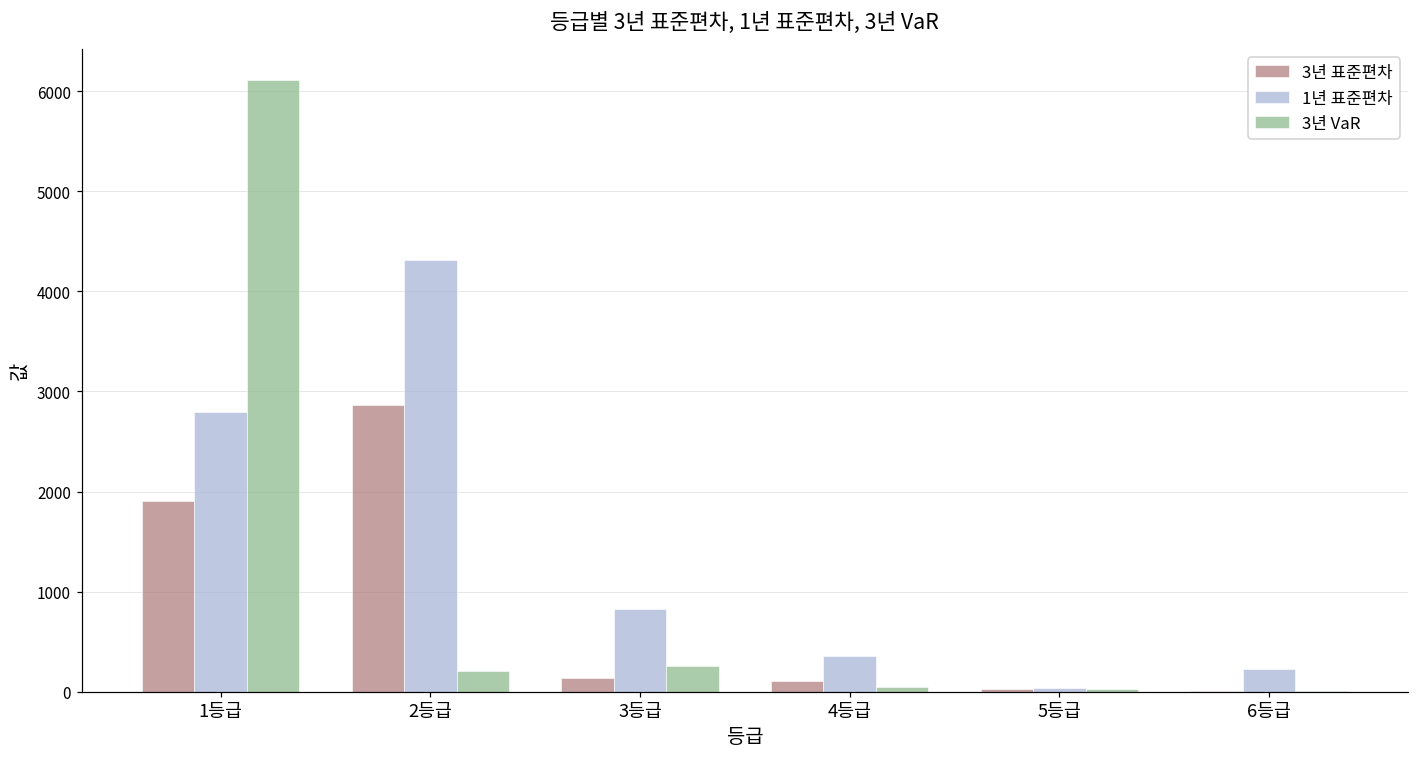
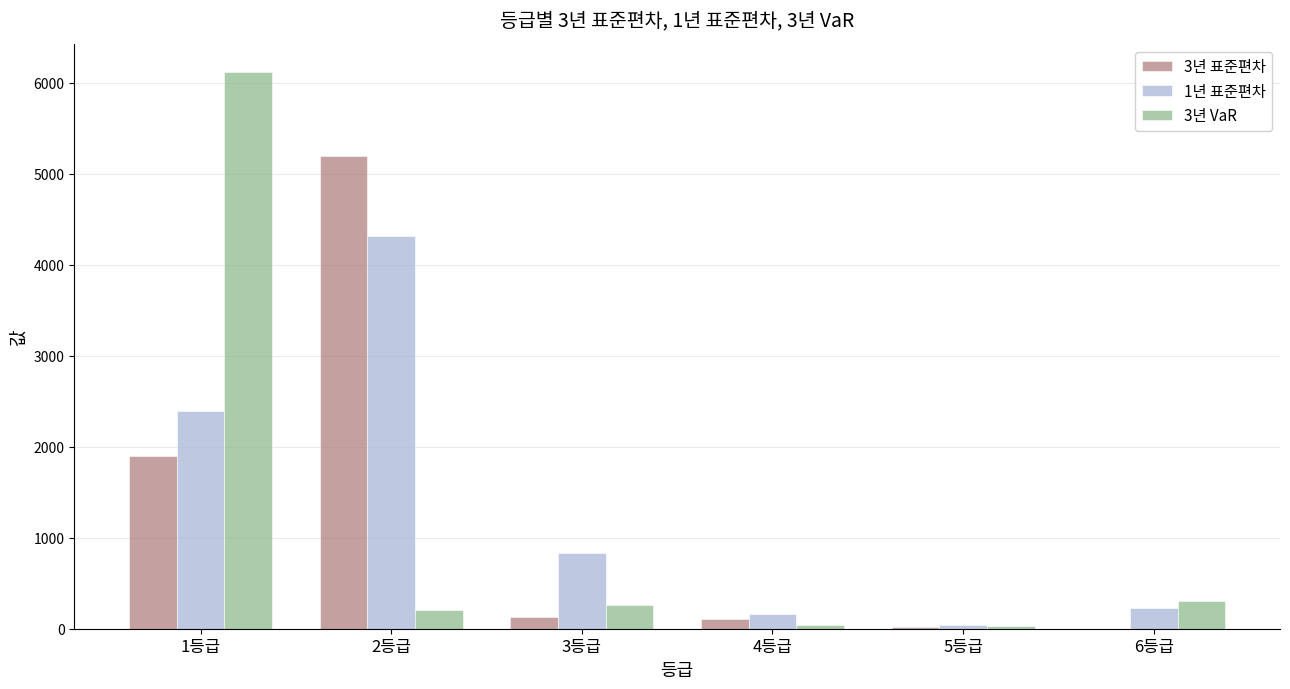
  {
    "3년 표준편차": {
      "1등급": 1900,
-     "2등급": 2900,
+     "2등급": 5200,
      "3등급": 100,
      "4등급": 100
    },
    "1년 표준편차": {
-     "1등급": 2800,
+     "1등급": 2400,
      "2등급": 4300,
      "3등급": 800,
-     "4등급": 400,
+     "4등급": 200,
      "5등급": 0,
      "6등급": 200
    },
    "3년 VaR": {
      "1등급": 6100,
      "2등급": 200,
      "3등급": 300,
      "4등급": 0,
      "5등급": 0,
-     "6등급": 0
+     "6등급": 300
    }
  }
